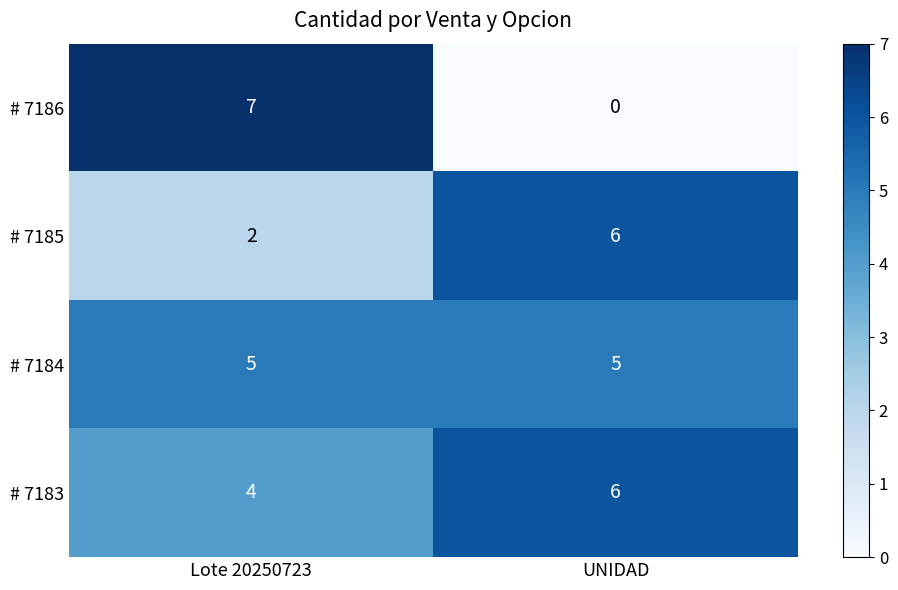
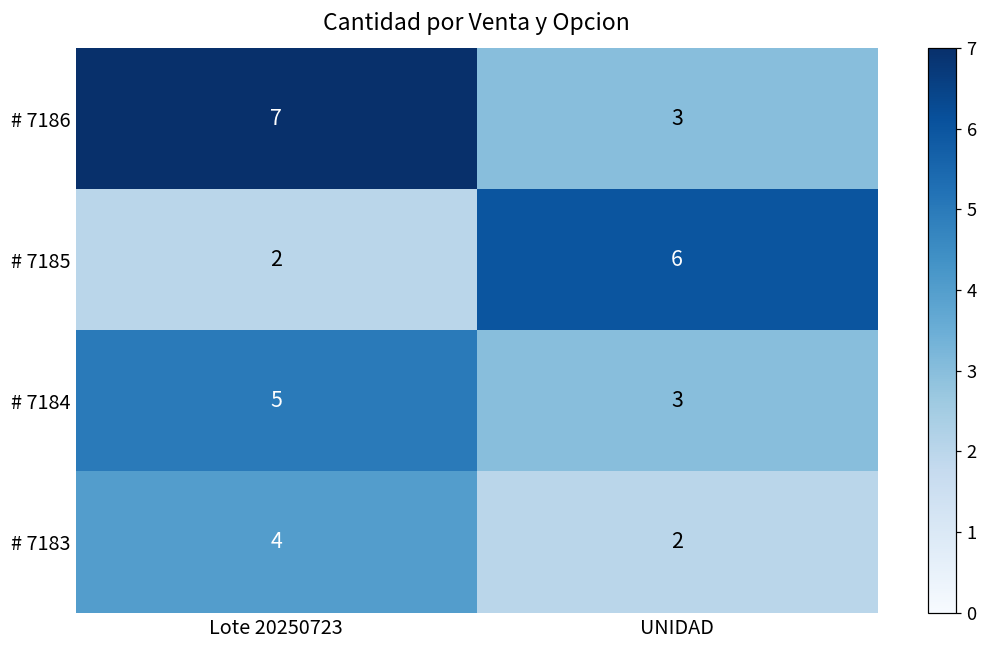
  {
    "# 7186": {
      "Lote 20250723": 7,
-     "UNIDAD": 0
+     "UNIDAD": 3
    },
    "# 7185": {
      "Lote 20250723": 2,
      "UNIDAD": 6
    },
    "# 7184": {
      "Lote 20250723": 5,
-     "UNIDAD": 5
+     "UNIDAD": 3
    },
    "# 7183": {
      "Lote 20250723": 4,
-     "UNIDAD": 6
+     "UNIDAD": 2
    }
  }
